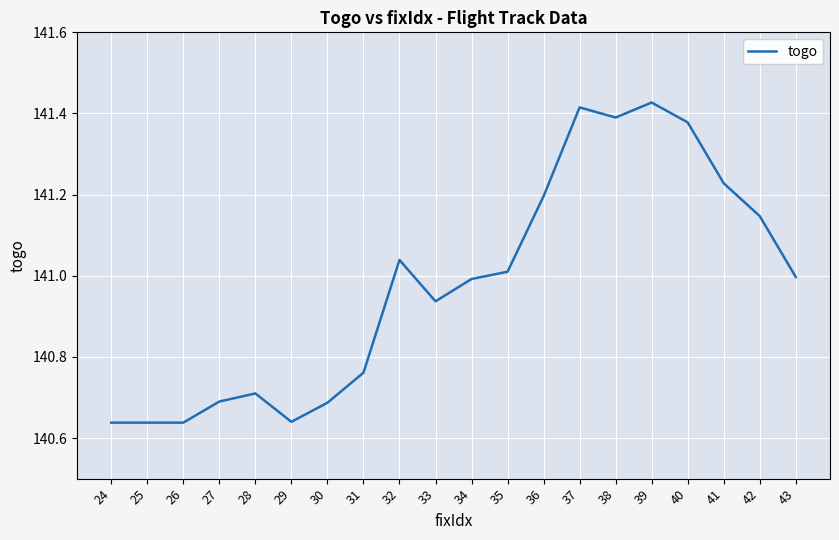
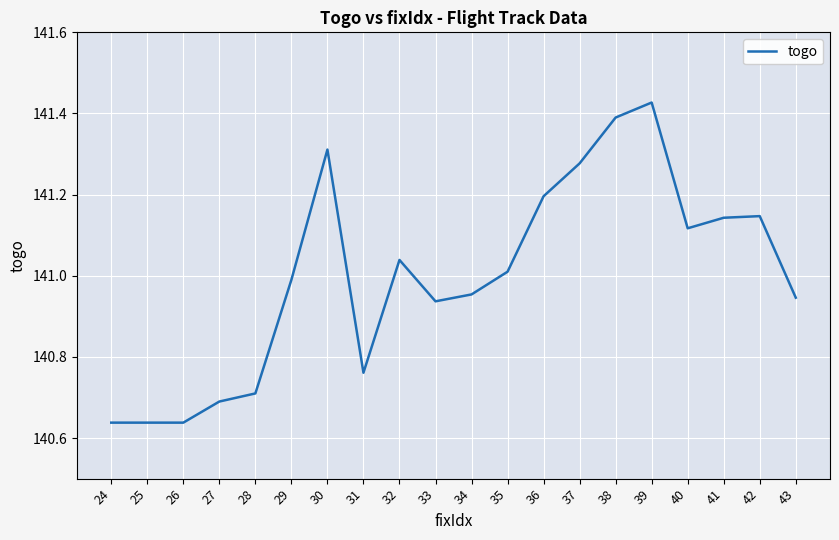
  {
    "24": 140.64,
    "25": 140.64,
    "26": 140.64,
    "27": 140.69,
    "28": 140.71,
-   "29": 140.64,
-   "30": 140.69,
+   "29": 140.99,
+   "30": 141.31,
    "31": 140.76,
    "32": 141.04,
    "33": 140.94,
-   "34": 140.99,
+   "34": 140.95,
    "35": 141.01,
    "36": 141.20,
-   "37": 141.42,
+   "37": 141.28,
    "38": 141.39,
    "39": 141.43,
-   "40": 141.38,
-   "41": 141.23,
+   "40": 141.12,
+   "41": 141.14,
    "42": 141.15,
-   "43": 141.00
+   "43": 140.95
  }
